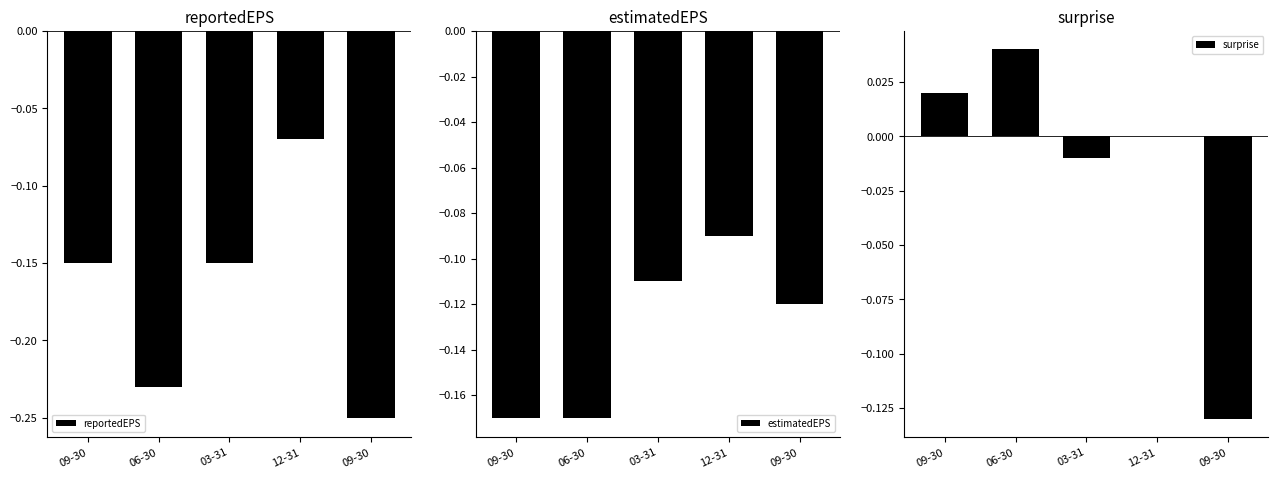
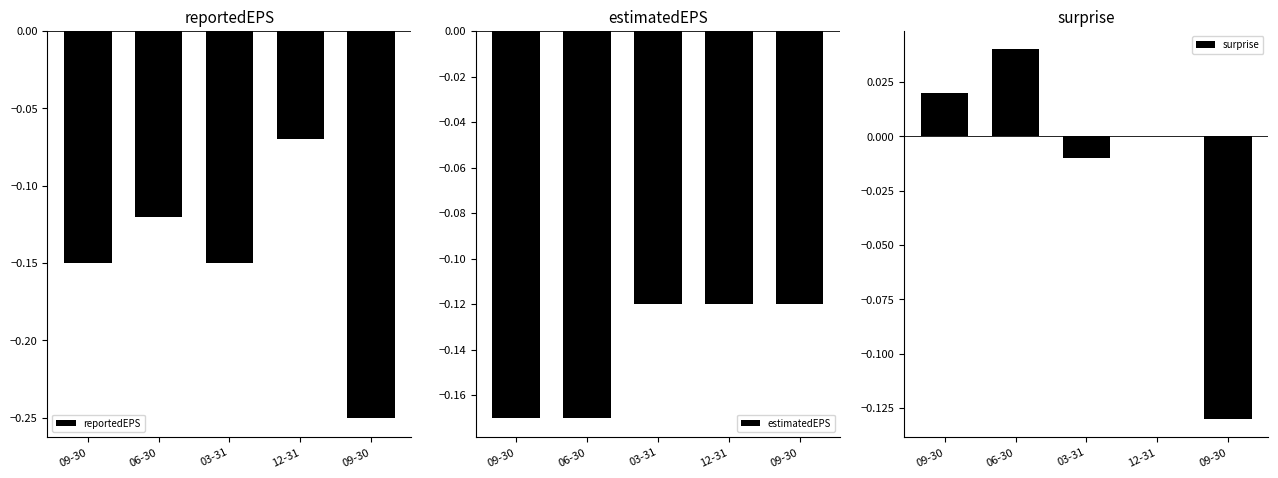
  {
    "reportedEPS": {
-     "06-30": -0.23,
+     "06-30": -0.12,
      "03-31": -0.15,
      "12-31": -0.07
    },
    "estimatedEPS": {
      "06-30": -0.17,
-     "03-31": -0.11,
-     "12-31": -0.09
+     "03-31": -0.12,
+     "12-31": -0.12
    },
    "surprise": {
      "06-30": 0.040,
      "03-31": -0.010,
      "12-31": 0.000
    }
  }
